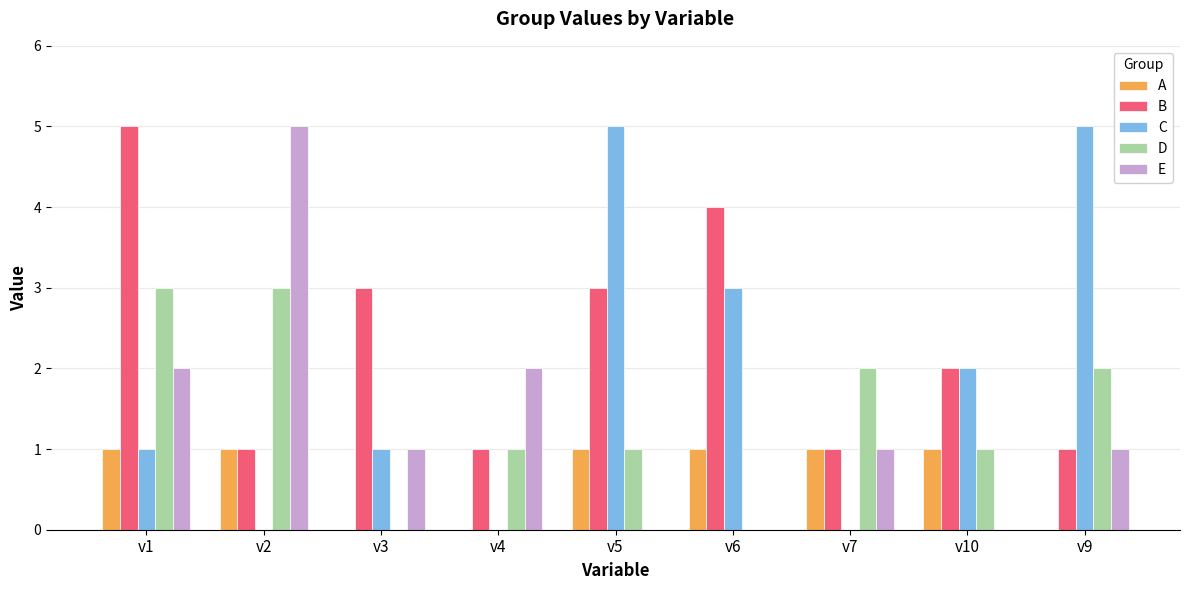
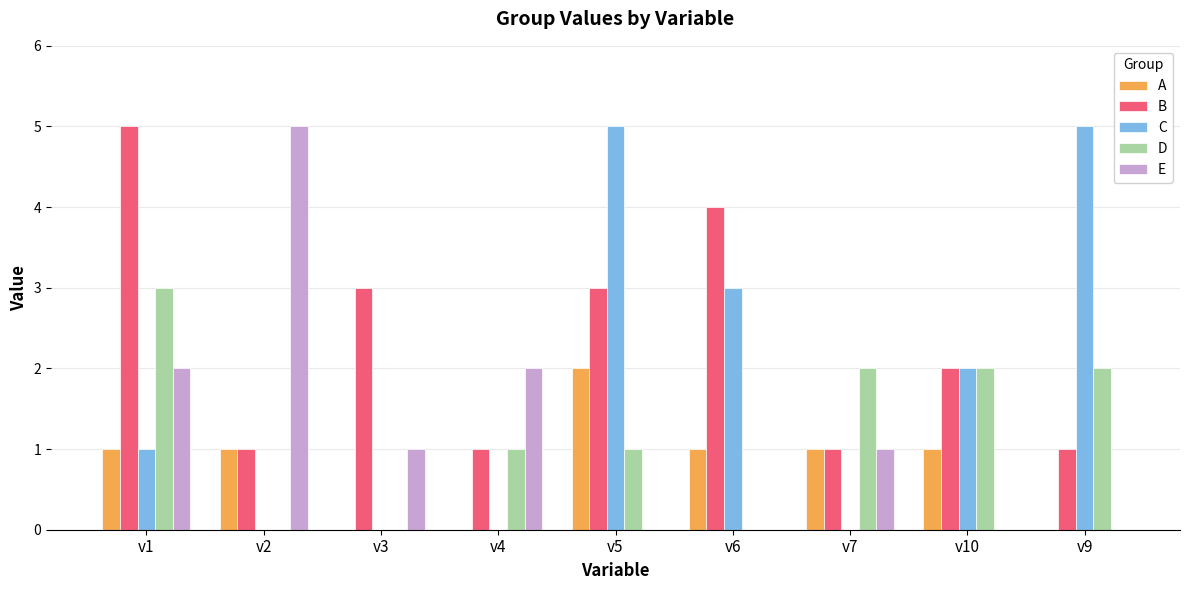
  {
    "A": {
      "v1": 1,
      "v2": 1,
      "v3": 0,
      "v4": 0,
-     "v5": 1,
+     "v5": 2,
      "v6": 1,
      "v7": 1,
      "v10": 1,
      "v9": 0
    },
    "B": {
      "v1": 5,
      "v2": 1,
      "v3": 3,
      "v4": 1,
      "v5": 3,
      "v6": 4,
      "v7": 1,
      "v10": 2,
      "v9": 1
    },
    "C": {
      "v1": 1,
      "v2": 0,
-     "v3": 1,
+     "v3": 0,
      "v4": 0,
      "v5": 5,
      "v6": 3,
      "v7": 0,
      "v10": 2,
      "v9": 5
    },
    "D": {
      "v1": 3,
-     "v2": 3,
+     "v2": 0,
      "v3": 0,
      "v4": 1,
      "v5": 1,
      "v6": 0,
      "v7": 2,
-     "v10": 1,
+     "v10": 2,
      "v9": 2
    },
    "E": {
      "v1": 2,
      "v2": 5,
      "v3": 1,
      "v4": 2,
      "v5": 0,
      "v6": 0,
      "v7": 1,
      "v10": 0,
-     "v9": 1
+     "v9": 0
    }
  }
